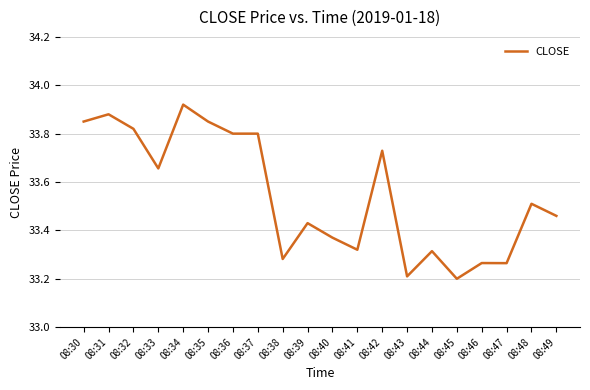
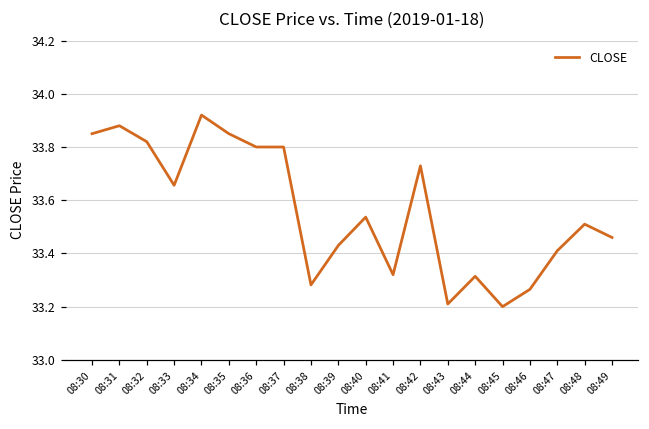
  {
    "08:30": 33.85,
    "08:31": 33.88,
    "08:32": 33.82,
    "08:33": 33.66,
    "08:34": 33.92,
    "08:35": 33.85,
    "08:36": 33.80,
    "08:37": 33.80,
    "08:38": 33.28,
    "08:39": 33.43,
-   "08:40": 33.37,
+   "08:40": 33.54,
    "08:41": 33.32,
    "08:42": 33.73,
    "08:43": 33.21,
    "08:44": 33.31,
    "08:45": 33.20,
    "08:46": 33.26,
-   "08:47": 33.26,
+   "08:47": 33.41,
    "08:48": 33.51,
    "08:49": 33.46
  }
